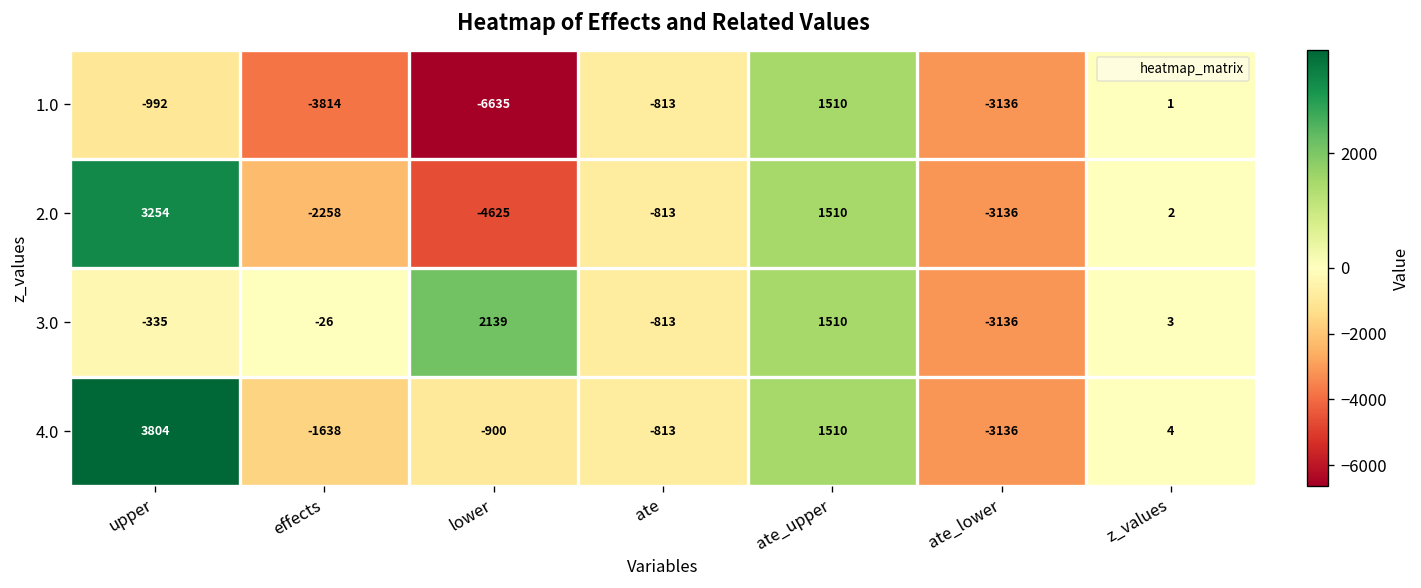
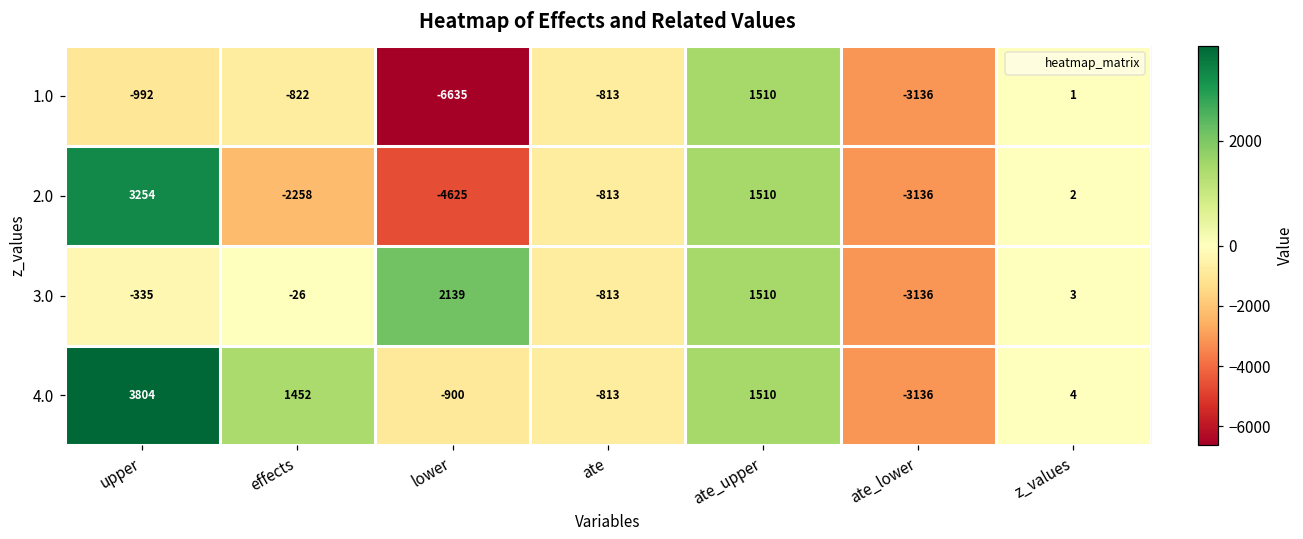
  {
    "1.0": {
      "upper": -992,
-     "effects": -3814,
+     "effects": -822,
      "lower": -6635,
      "ate": -813,
      "ate_upper": 1510,
      "ate_lower": -3136,
      "z_values": 1
    },
    "2.0": {
      "upper": 3254,
      "effects": -2258,
      "lower": -4625,
      "ate": -813,
      "ate_upper": 1510,
      "ate_lower": -3136,
      "z_values": 2
    },
    "3.0": {
      "upper": -335,
      "effects": -26,
      "lower": 2139,
      "ate": -813,
      "ate_upper": 1510,
      "ate_lower": -3136,
      "z_values": 3
    },
    "4.0": {
      "upper": 3804,
-     "effects": -1638,
+     "effects": 1452,
      "lower": -900,
      "ate": -813,
      "ate_upper": 1510,
      "ate_lower": -3136,
      "z_values": 4
    }
  }
